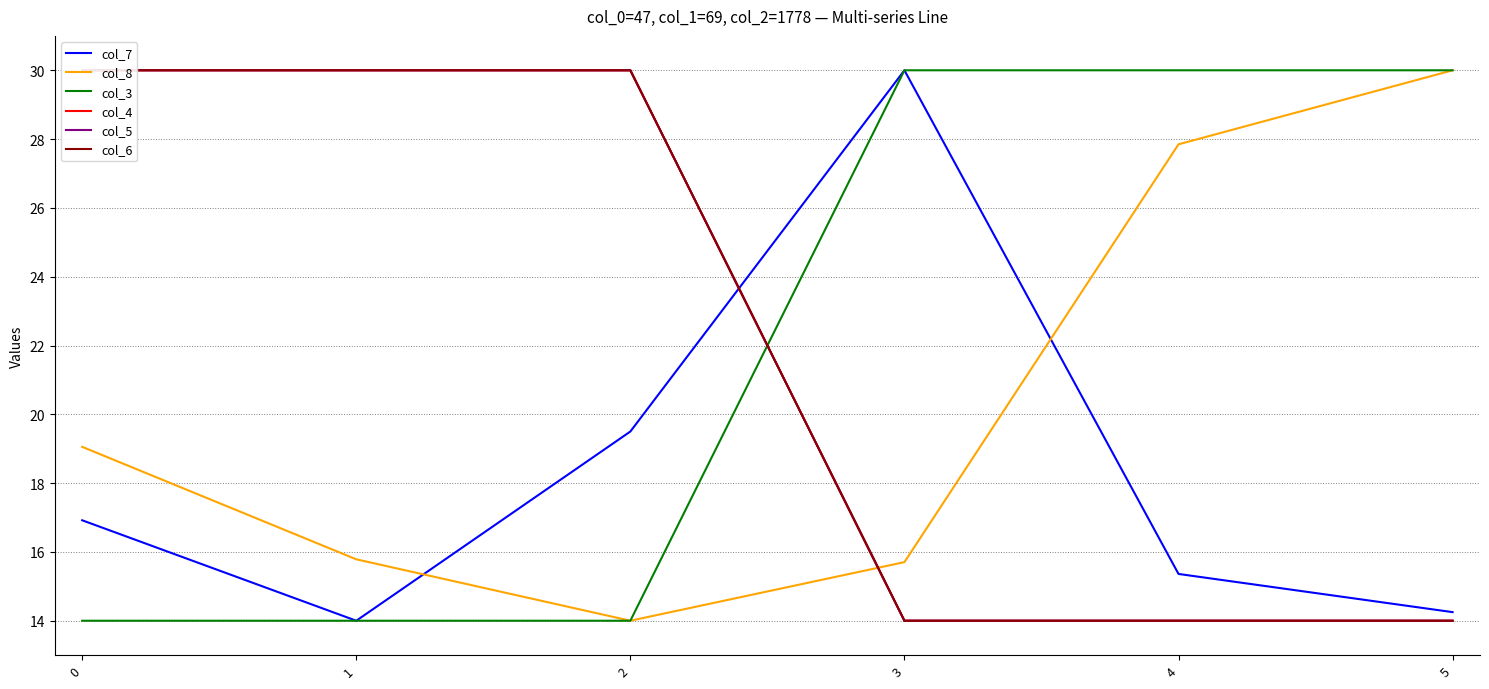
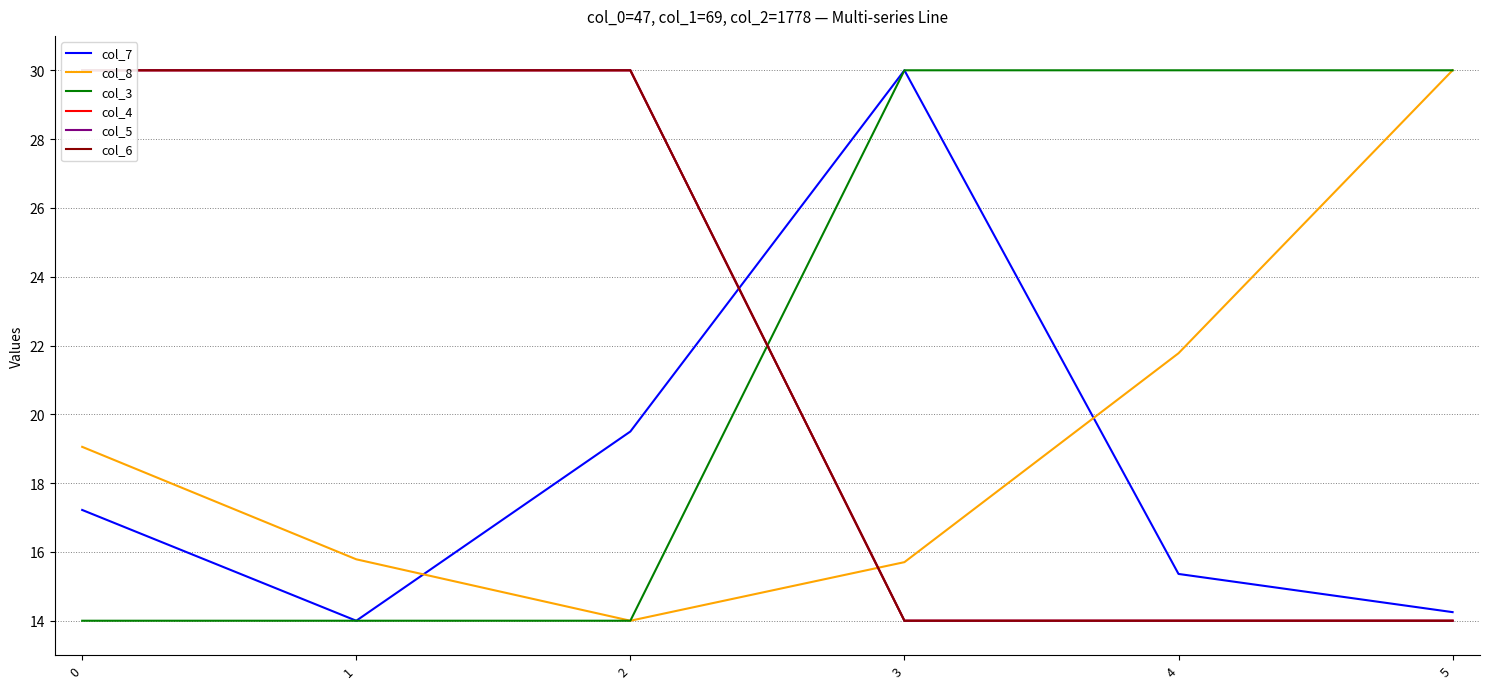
  {
    "col_7": {
-     "0": 16.9,
+     "0": 17.2,
      "2": 19.5,
      "4": 15.4,
      "5": 14.3
    },
    "col_8": {
      "0": 19.1,
      "1": 15.8,
      "3": 15.7,
-     "4": 27.8
+     "4": 21.8
    },
    "col_3": {
      "0": 14.0,
      "4": 30.0
    },
    "col_6": {
      "1": 30.0,
      "2": 30.0,
      "3": 14.0,
      "4": 14.0,
      "5": 14.0
    }
  }
